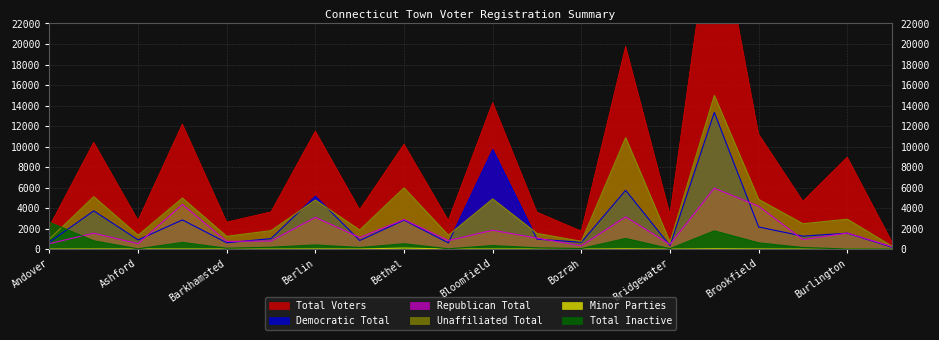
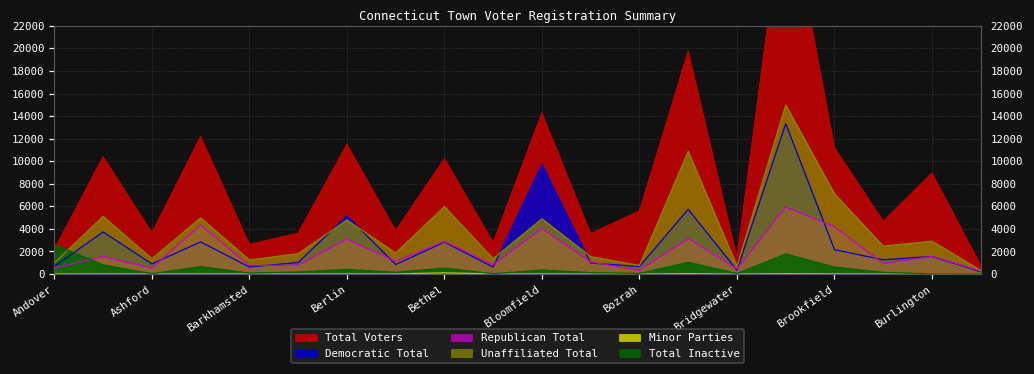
  {
    "Total Voters": {
      "Andover": 2200,
-     "Ashford": 2800,
+     "Ashford": 3700,
      "Barkhamsted": 2600,
      "Berlin": 11500,
      "Bethel": 10200,
      "Bloomfield": 14300,
-     "Bozrah": 1800,
-     "Bridgewater": 3400,
+     "Bozrah": 5600,
+     "Bridgewater": 1500,
      "Brookfield": 11200,
      "Burlington": 9000
    },
    "Democratic Total": {
      "Ashford": 900,
      "Berlin": 5200,
      "Bloomfield": 9700,
      "Brookfield": 2200
    },
    "Republican Total": {
      "Ashford": 500,
      "Berlin": 3100,
-     "Bloomfield": 1800,
+     "Bloomfield": 4000,
      "Bozrah": 300,
      "Brookfield": 4200
    },
    "Unaffiliated Total": {
      "Andover": 1000,
      "Ashford": 1400,
      "Barkhamsted": 1200,
      "Berlin": 4800,
      "Bethel": 6000,
      "Bloomfield": 4900,
-     "Brookfield": 4900,
+     "Brookfield": 7100,
      "Burlington": 2900
    },
    "Minor Parties": {
      "Andover": 0,
      "Berlin": 0,
      "Bethel": 100,
      "Bloomfield": 0,
      "Brookfield": 0
    },
    "Total Inactive": {
      "Andover": 2600,
      "Berlin": 400,
      "Bethel": 500,
      "Bloomfield": 300,
      "Brookfield": 600
    }
  }
